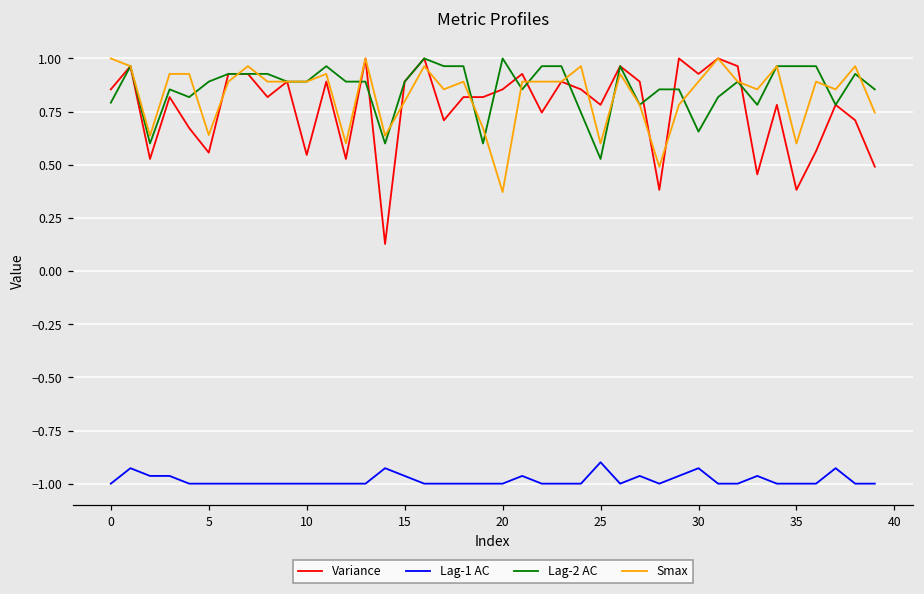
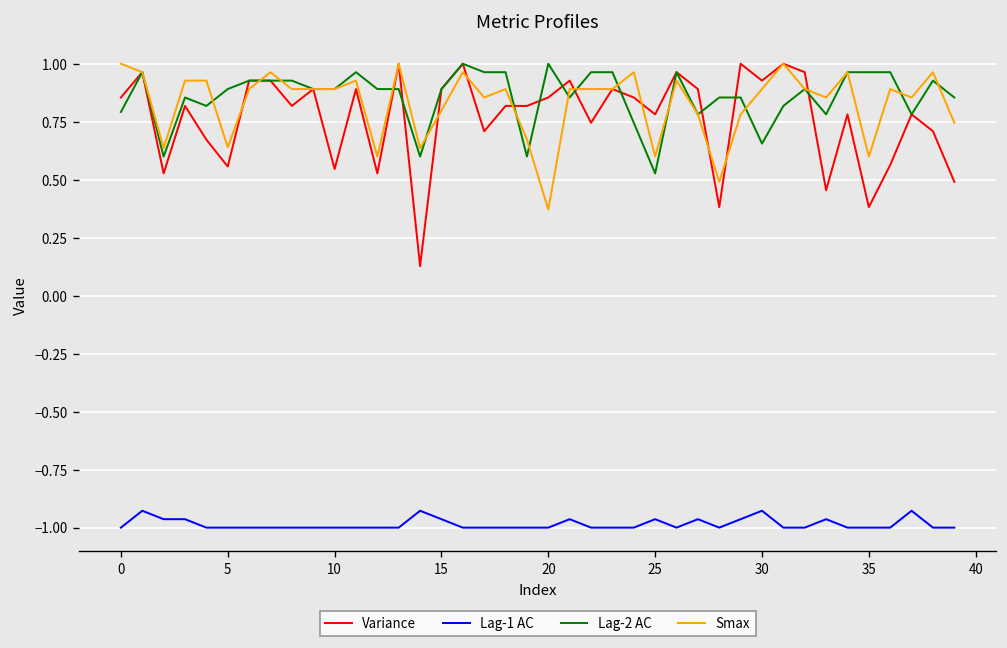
  {
    "Variance": {
      "0": 0.85,
      "5": 0.56,
      "10": 0.55,
      "20": 0.85,
      "25": 0.78,
      "30": 0.93,
      "35": 0.38
    },
    "Lag-1 AC": {
      "0": -1.00,
      "5": -1.00,
      "10": -1.00,
      "15": -0.96,
      "20": -1.00,
-     "25": -0.90,
+     "25": -0.96,
      "30": -0.93,
      "35": -1.00
    },
    "Lag-2 AC": {
      "0": 0.79,
      "5": 0.89,
      "20": 1.00,
      "25": 0.53,
      "30": 0.66,
      "35": 0.96
    },
    "Smax": {
      "0": 1.00,
      "5": 0.64,
      "15": 0.80,
      "20": 0.37,
      "25": 0.60,
      "30": 0.89,
      "35": 0.60
    }
  }
